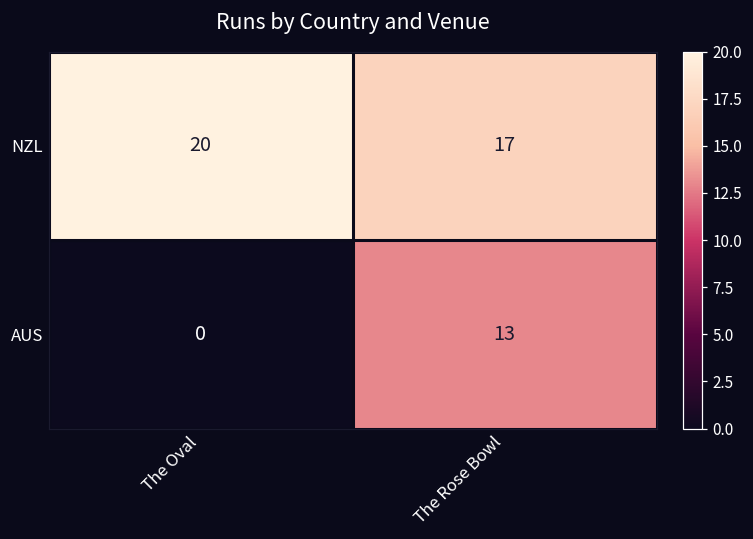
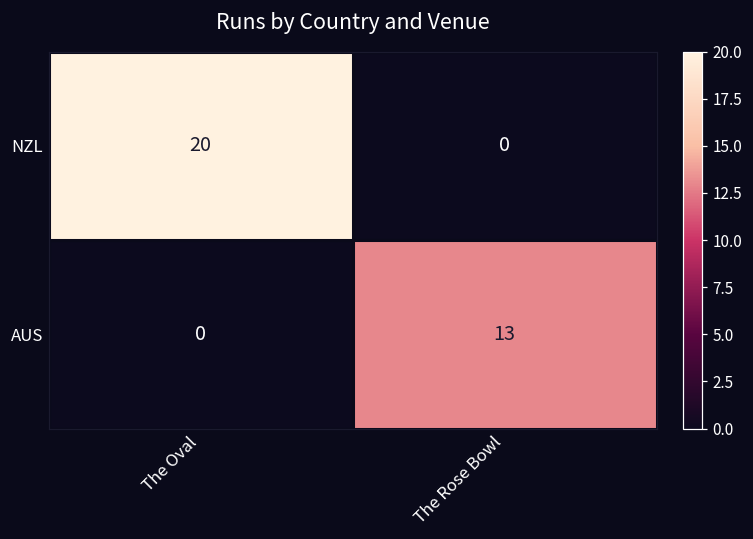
  {
    "NZL": {
      "The Oval": 20,
-     "The Rose Bowl": 17
+     "The Rose Bowl": 0
    },
    "AUS": {
      "The Oval": 0,
      "The Rose Bowl": 13
    }
  }
